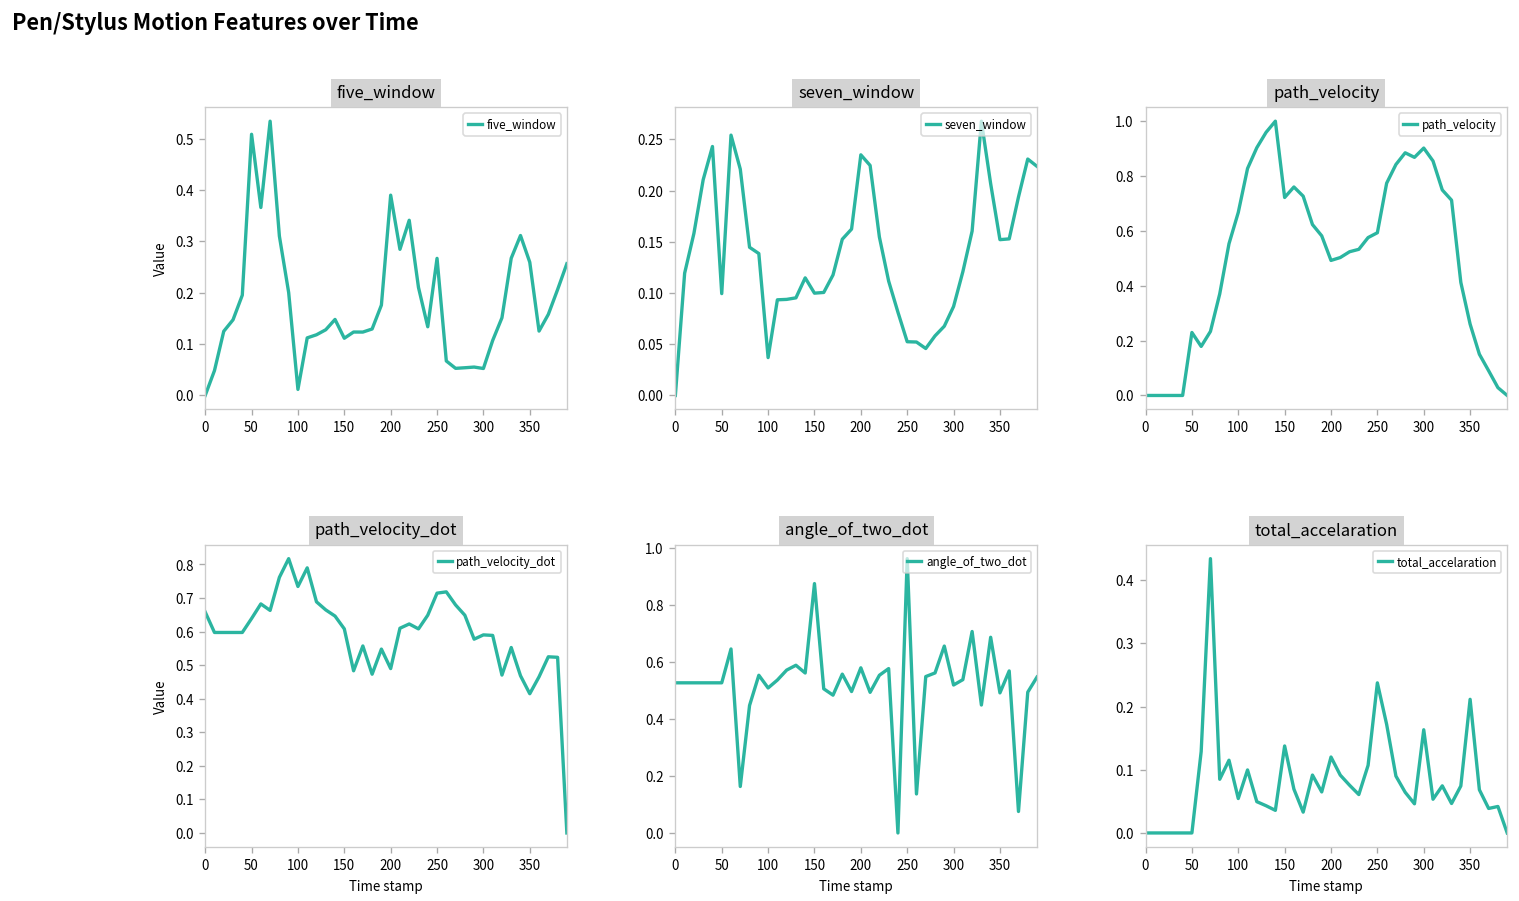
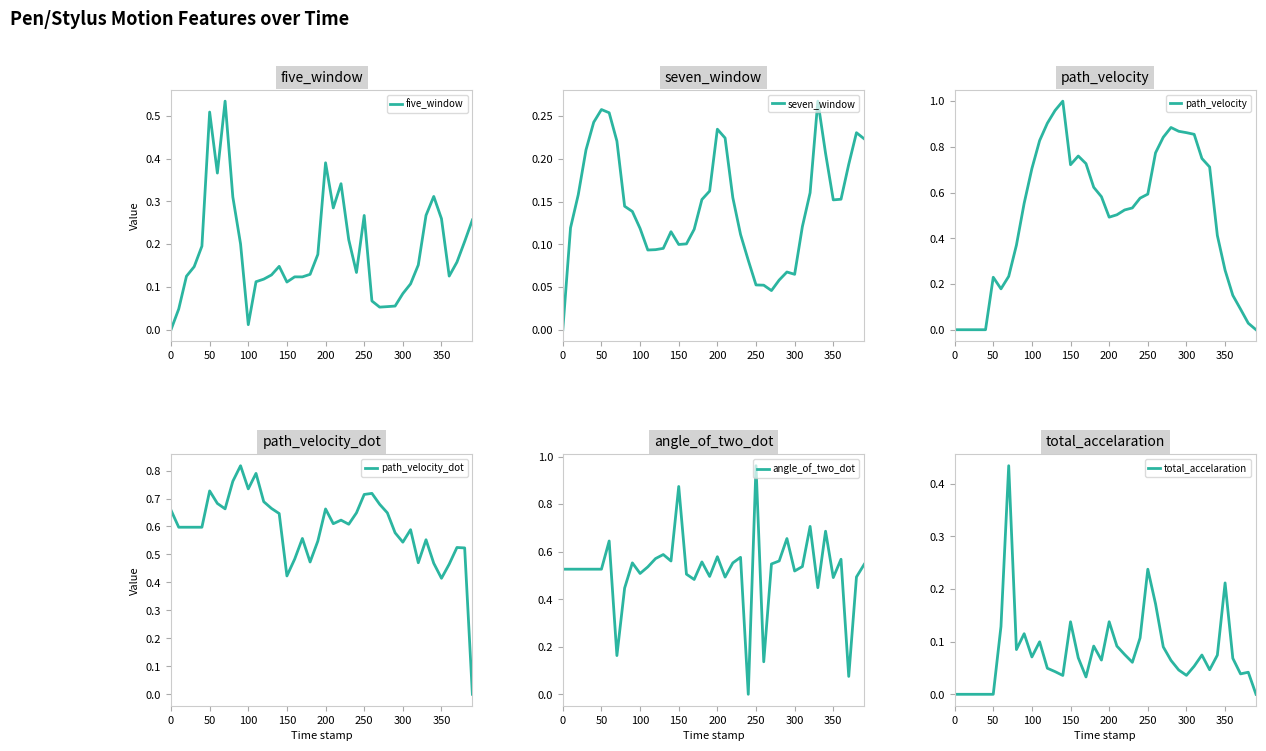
  {
    "five_window": {
      "0": 0.00,
      "50": 0.51,
      "100": 0.01,
      "150": 0.11,
      "200": 0.39,
      "250": 0.27,
-     "300": 0.05,
+     "300": 0.08,
      "350": 0.26
    },
    "seven_window": {
      "0": 0.00,
-     "50": 0.10,
-     "100": 0.04,
+     "50": 0.26,
+     "100": 0.12,
      "150": 0.10,
      "200": 0.23,
      "250": 0.05,
-     "300": 0.09,
+     "300": 0.06,
      "350": 0.15
    },
    "path_velocity": {
      "0": 0.00,
      "50": 0.23,
-     "100": 0.67,
+     "100": 0.70,
      "150": 0.72,
      "200": 0.49,
      "250": 0.59,
-     "300": 0.90,
+     "300": 0.86,
      "350": 0.26
    },
    "path_velocity_dot": {
      "0": 0.66,
-     "50": 0.64,
+     "50": 0.73,
      "100": 0.73,
-     "150": 0.61,
-     "200": 0.49,
+     "150": 0.42,
+     "200": 0.66,
      "250": 0.71,
-     "300": 0.59,
+     "300": 0.54,
      "350": 0.41
    },
    "angle_of_two_dot": {
      "0": 0.53,
      "50": 0.53,
      "100": 0.51,
      "150": 0.87,
      "200": 0.58,
      "300": 0.52,
      "350": 0.49
    },
    "total_accelaration": {
      "0": 0.00,
      "50": 0.00,
-     "100": 0.05,
+     "100": 0.07,
      "150": 0.14,
-     "200": 0.12,
+     "200": 0.14,
      "250": 0.24,
-     "300": 0.16,
+     "300": 0.04,
      "350": 0.21
    }
  }
